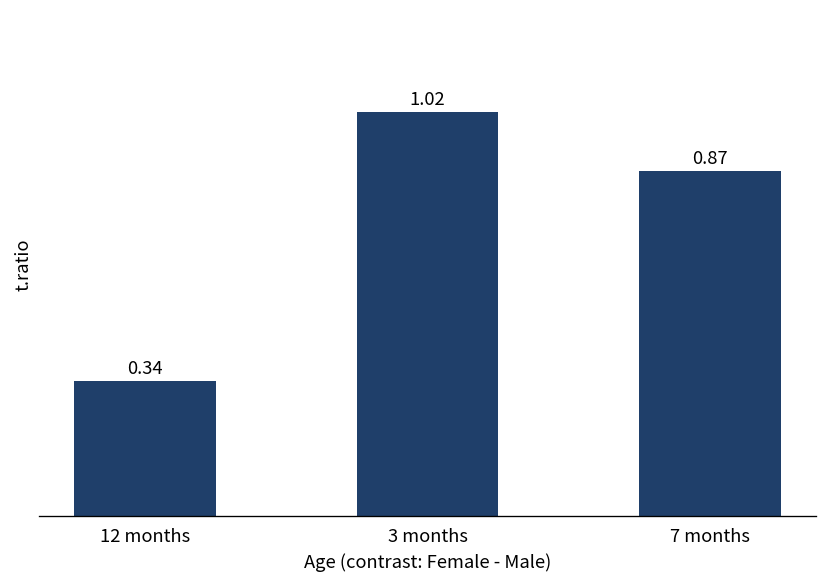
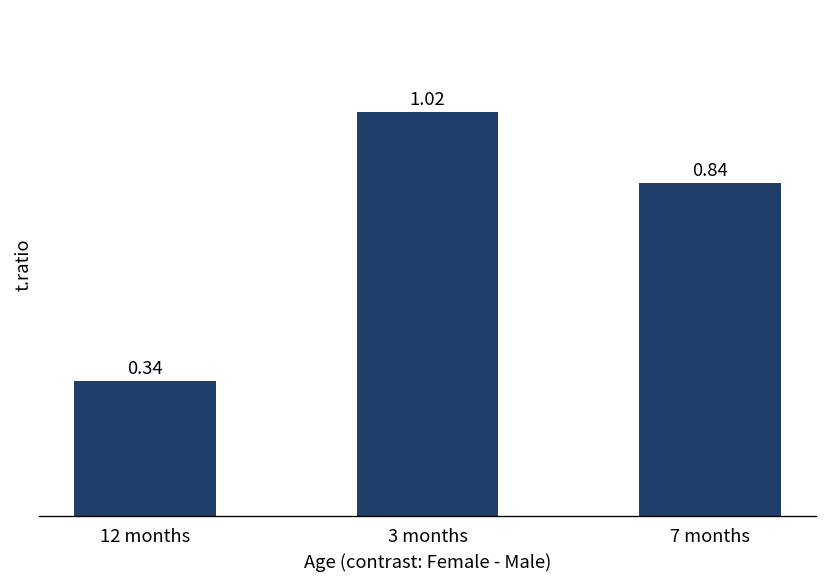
  {
    "12 months": 0.34,
    "3 months": 1.02,
-   "7 months": 0.87
+   "7 months": 0.84
  }
